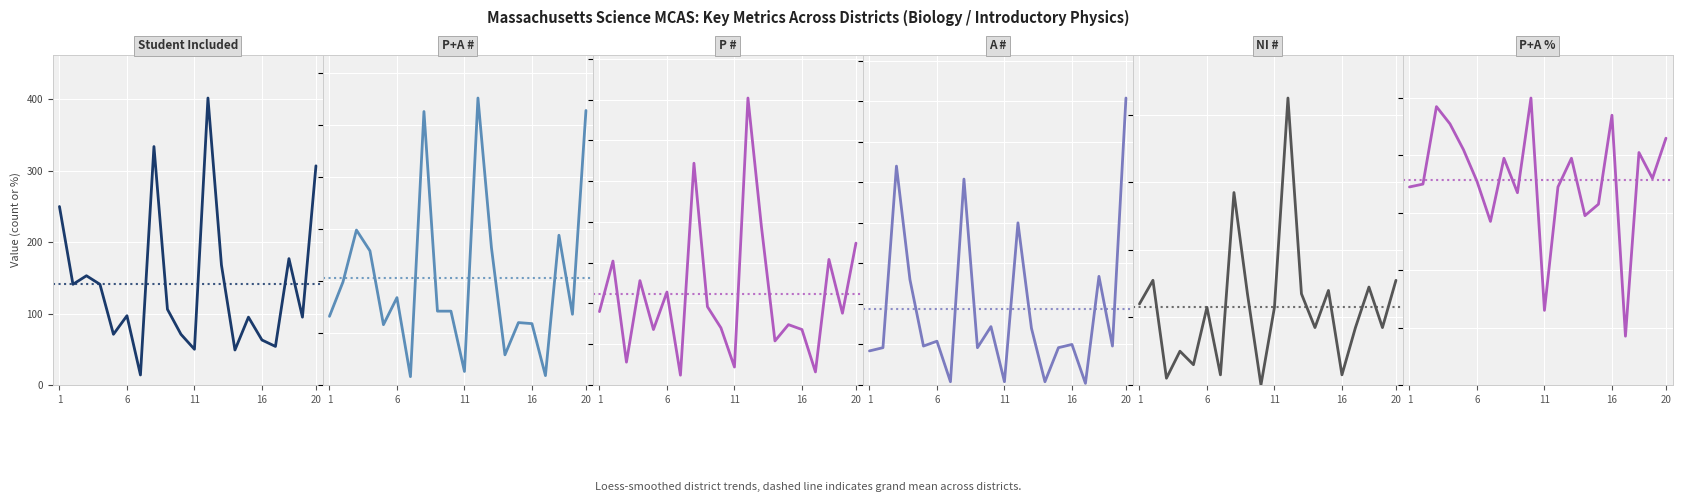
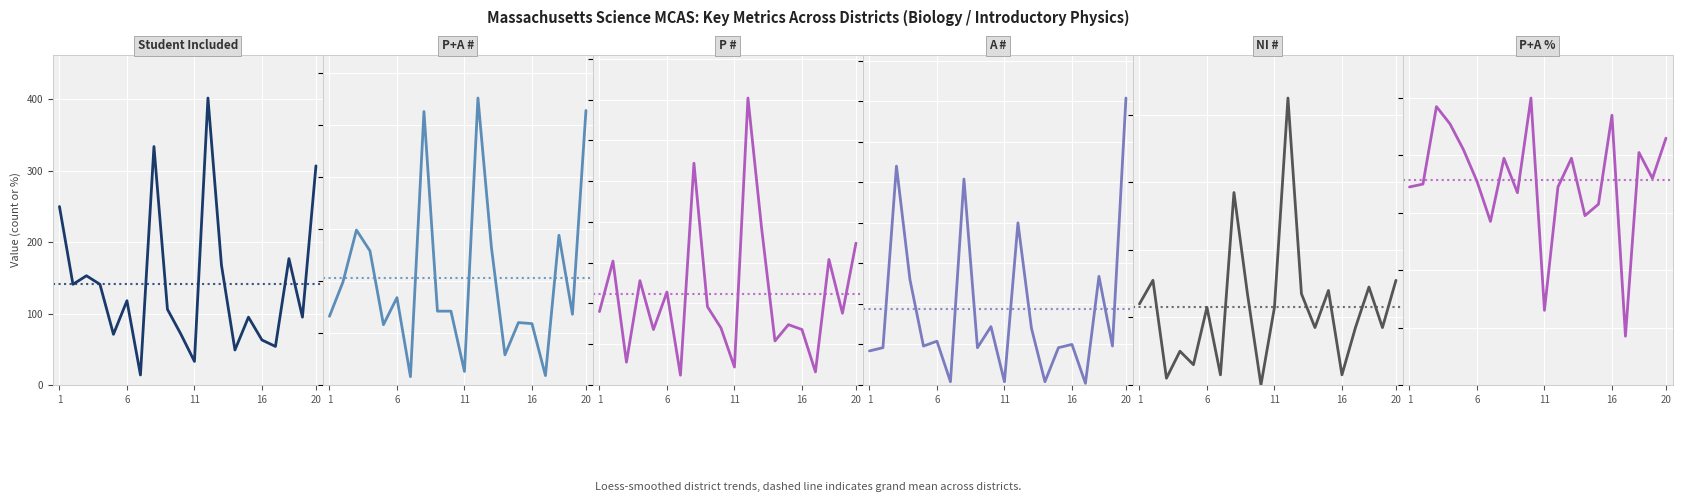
  {
    "Student Included": {
      "1": 250,
-     "6": 100,
-     "11": 50,
+     "6": 120,
+     "11": 30,
      "16": 60,
      "20": 310
    }
  }
